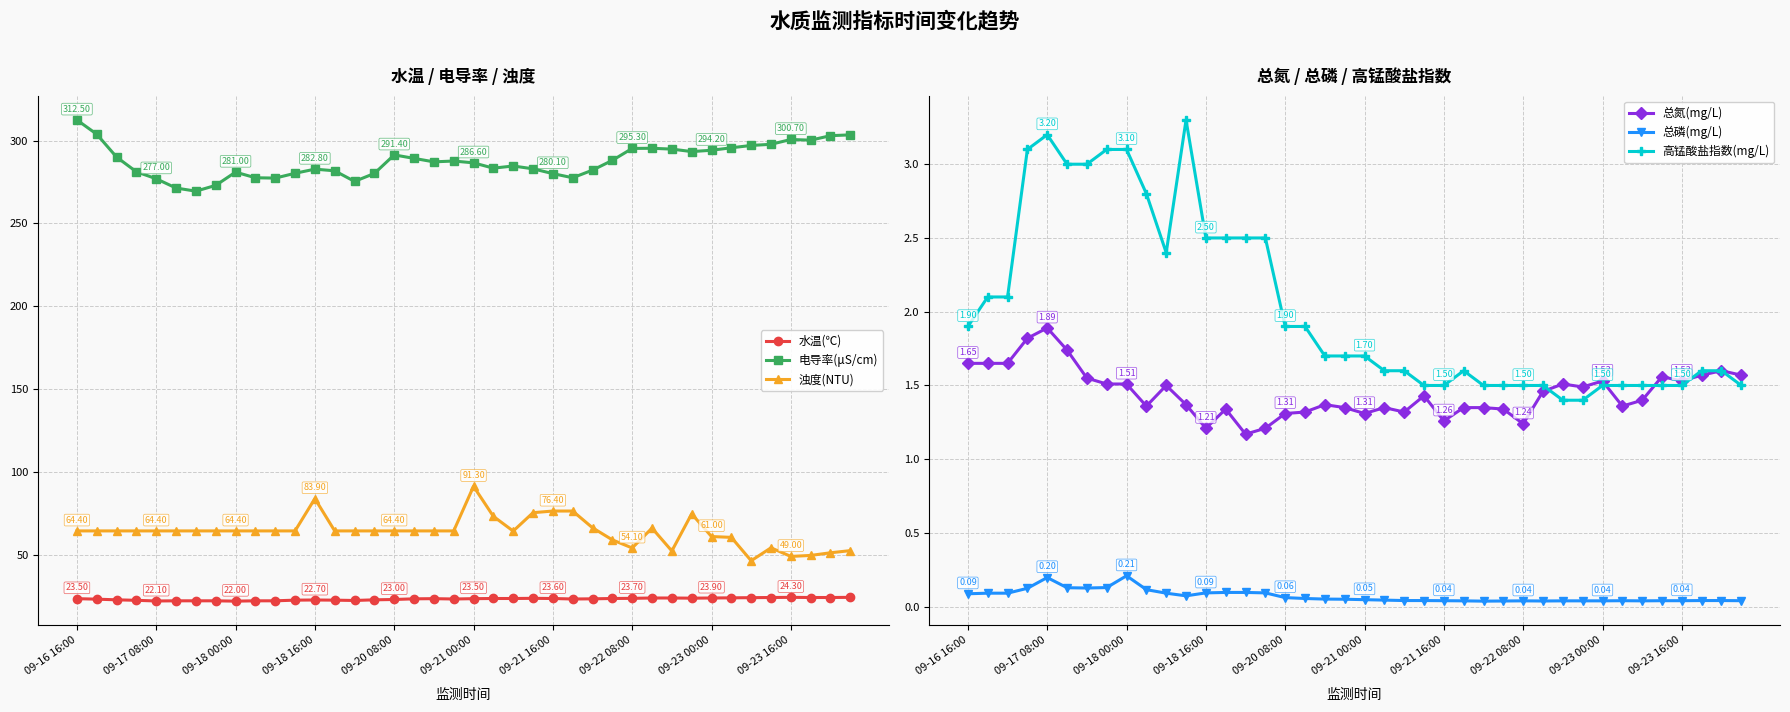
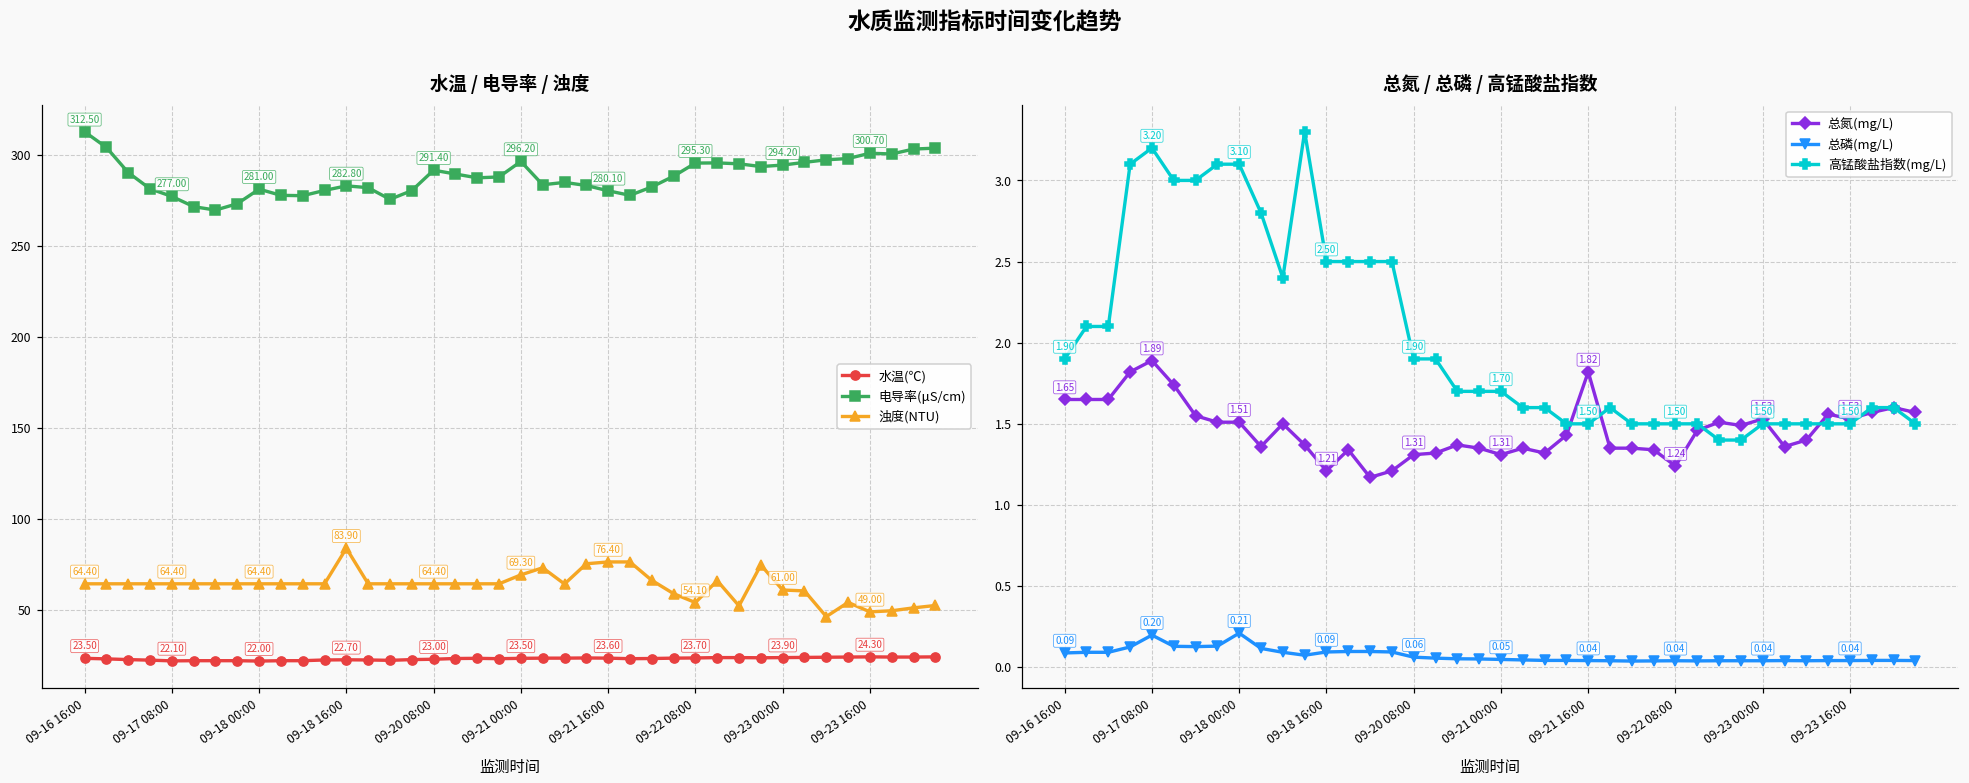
  {
    "水温 / 电导率 / 浊度": {
      "电导率(μS/cm)": {
-       "09-21 00:00": 286.60
+       "09-21 00:00": 296.20
      },
      "浊度(NTU)": {
-       "09-21 00:00": 91.30
+       "09-21 00:00": 69.30
      }
    },
    "总氮 / 总磷 / 高锰酸盐指数": {
      "总氮(mg/L)": {
-       "09-21 16:00": 1.26
+       "09-21 16:00": 1.82
      }
    }
  }
